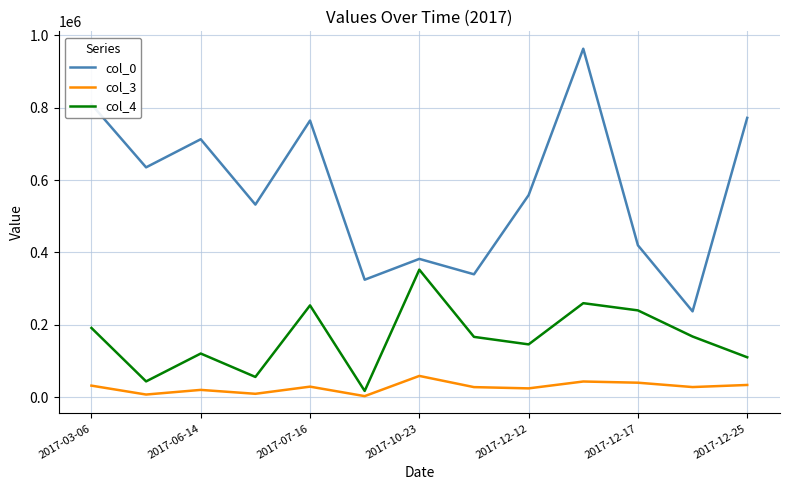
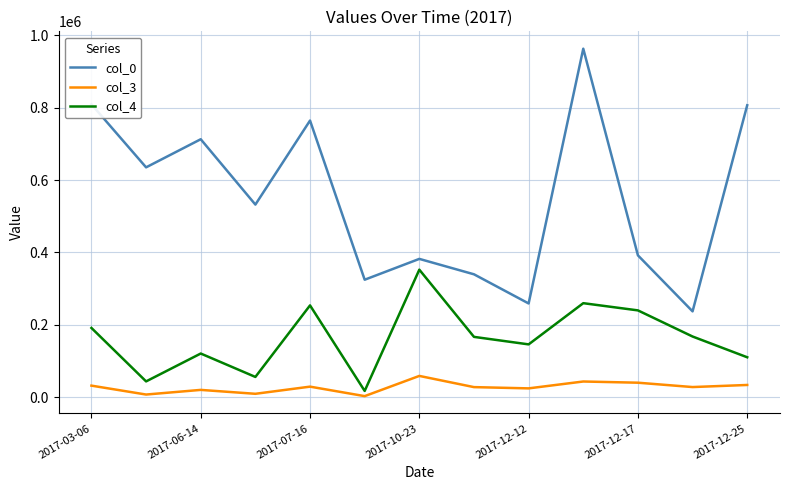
  {
    "col_0": {
      "2017-06-14": 710000,
      "2017-07-16": 760000,
      "2017-10-23": 380000,
-     "2017-12-12": 560000,
-     "2017-12-17": 420000,
-     "2017-12-25": 770000
+     "2017-12-12": 260000,
+     "2017-12-17": 390000,
+     "2017-12-25": 810000
    },
    "col_3": {
      "2017-03-06": 30000,
      "2017-06-14": 20000,
      "2017-07-16": 30000,
      "2017-10-23": 60000,
      "2017-12-12": 20000,
      "2017-12-17": 40000,
      "2017-12-25": 30000
    },
    "col_4": {
      "2017-03-06": 190000,
      "2017-06-14": 120000,
      "2017-07-16": 250000,
      "2017-10-23": 350000,
      "2017-12-12": 150000,
      "2017-12-17": 240000,
      "2017-12-25": 110000
    }
  }
